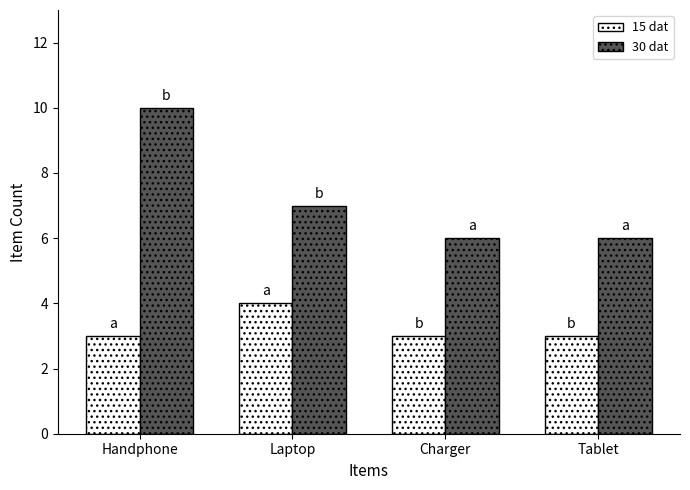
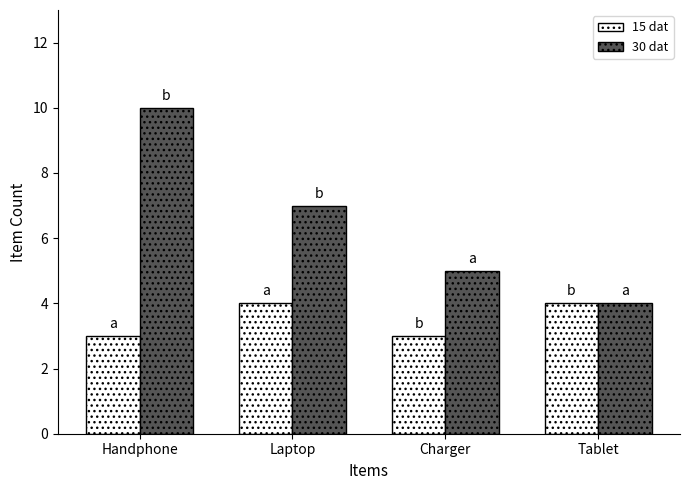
  {
    "15 dat": {
      "Handphone": 3,
      "Laptop": 4,
      "Charger": 3,
-     "Tablet": 3
+     "Tablet": 4
    },
    "30 dat": {
      "Handphone": 10,
      "Laptop": 7,
-     "Charger": 6,
-     "Tablet": 6
+     "Charger": 5,
+     "Tablet": 4
    }
  }
